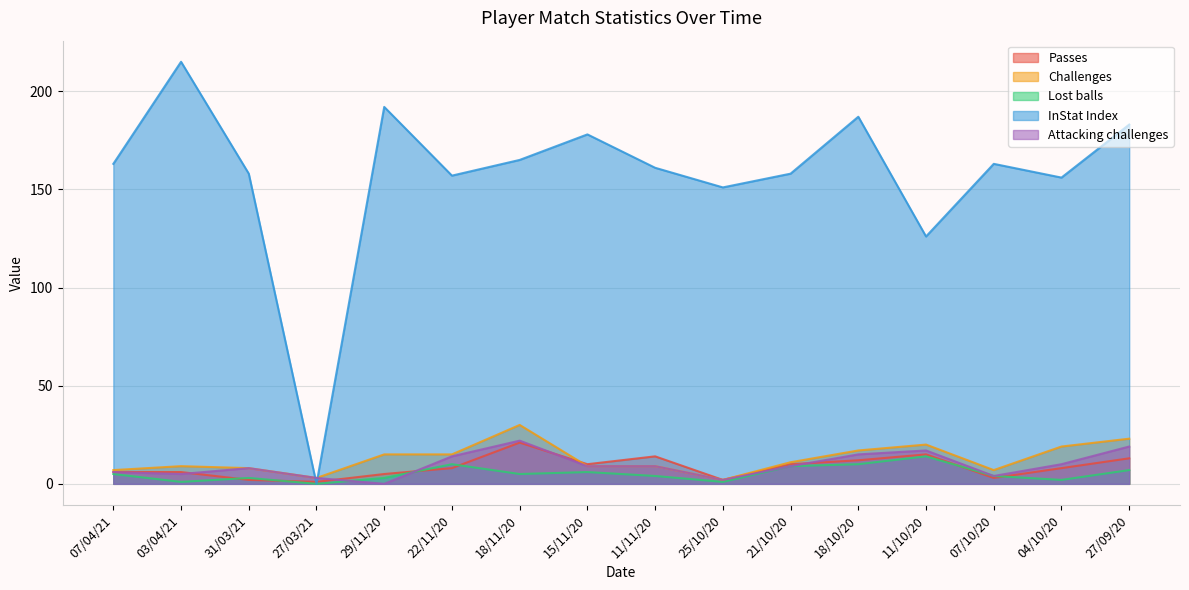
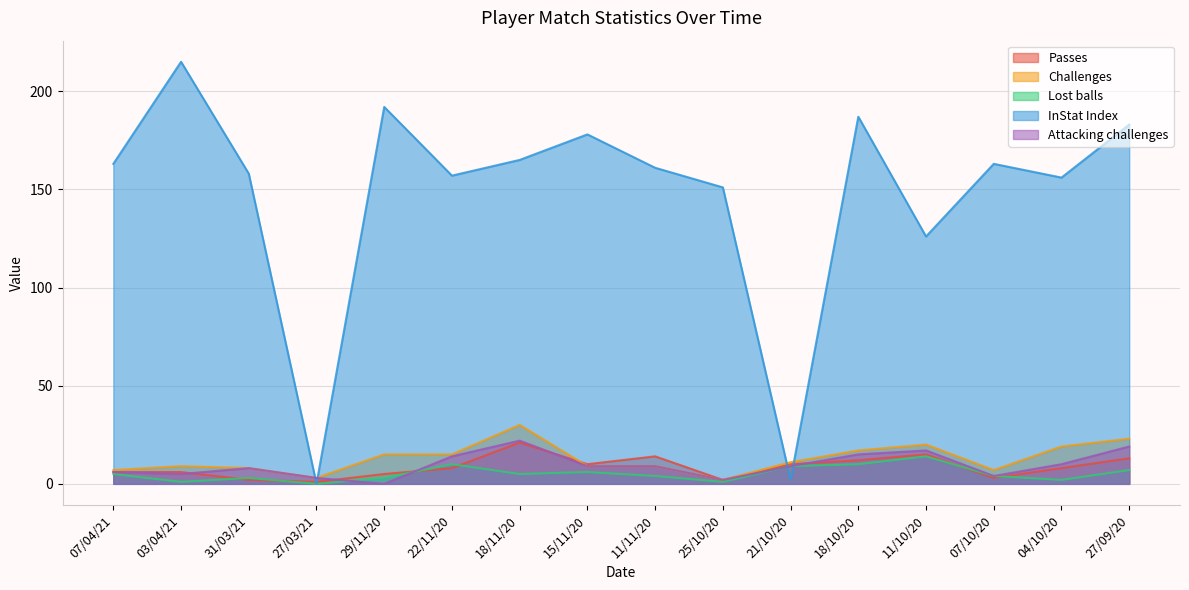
  {
    "Passes": {
      "29/11/20": 5,
      "22/11/20": 8,
      "11/11/20": 14,
      "18/10/20": 12,
      "04/10/20": 8,
      "27/09/20": 13
    },
    "Challenges": {
      "03/04/21": 9,
      "29/11/20": 15,
      "18/11/20": 30,
      "18/10/20": 17,
      "11/10/20": 20,
      "07/10/20": 7,
      "04/10/20": 19,
      "27/09/20": 23
    },
    "Lost balls": {
      "03/04/21": 1,
      "29/11/20": 3,
      "22/11/20": 10,
      "18/11/20": 5,
      "15/11/20": 6,
      "11/11/20": 4,
      "18/10/20": 10,
      "04/10/20": 2,
      "27/09/20": 7
    },
    "InStat Index": {
      "07/04/21": 163,
      "03/04/21": 215,
      "31/03/21": 158,
      "29/11/20": 192,
      "22/11/20": 157,
      "18/11/20": 165,
      "15/11/20": 178,
      "11/11/20": 161,
      "25/10/20": 151,
-     "21/10/20": 158,
+     "21/10/20": 2,
      "18/10/20": 187,
      "11/10/20": 126,
      "07/10/20": 163,
      "04/10/20": 156
    },
    "Attacking challenges": {
      "29/11/20": 0,
      "18/10/20": 15,
      "11/10/20": 17,
      "04/10/20": 10,
      "27/09/20": 19
    }
  }
